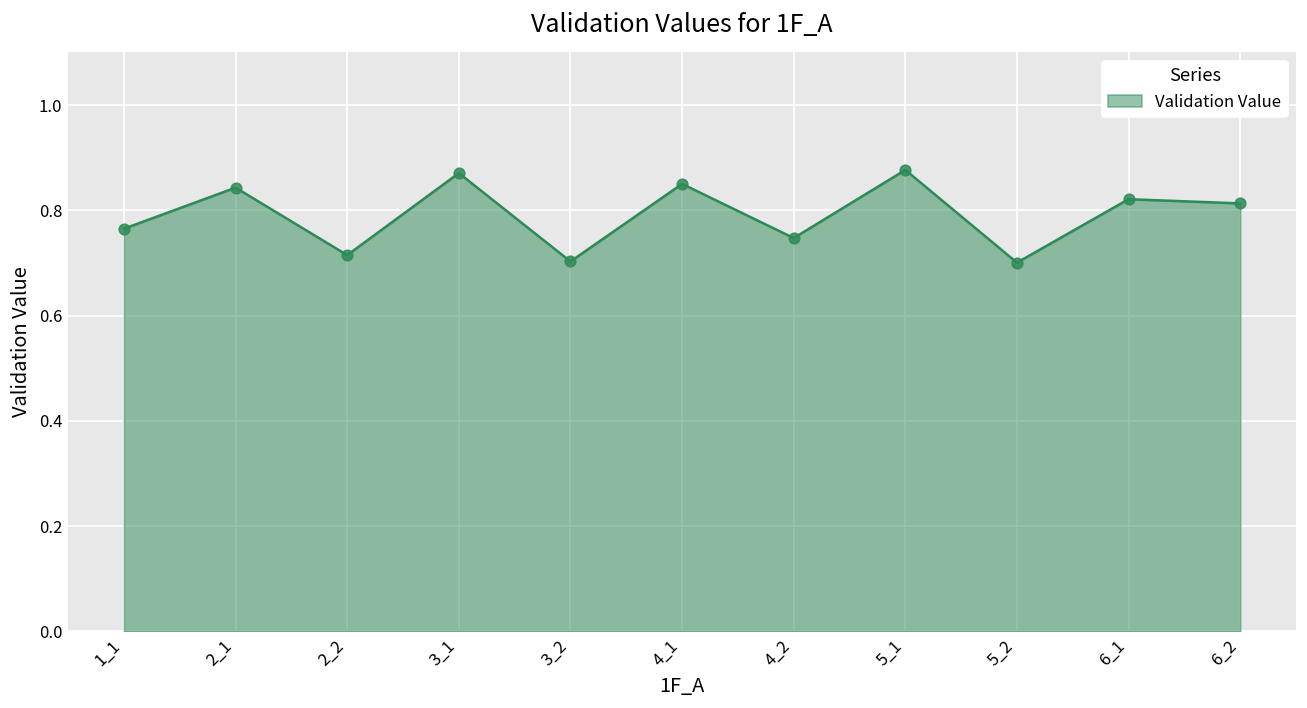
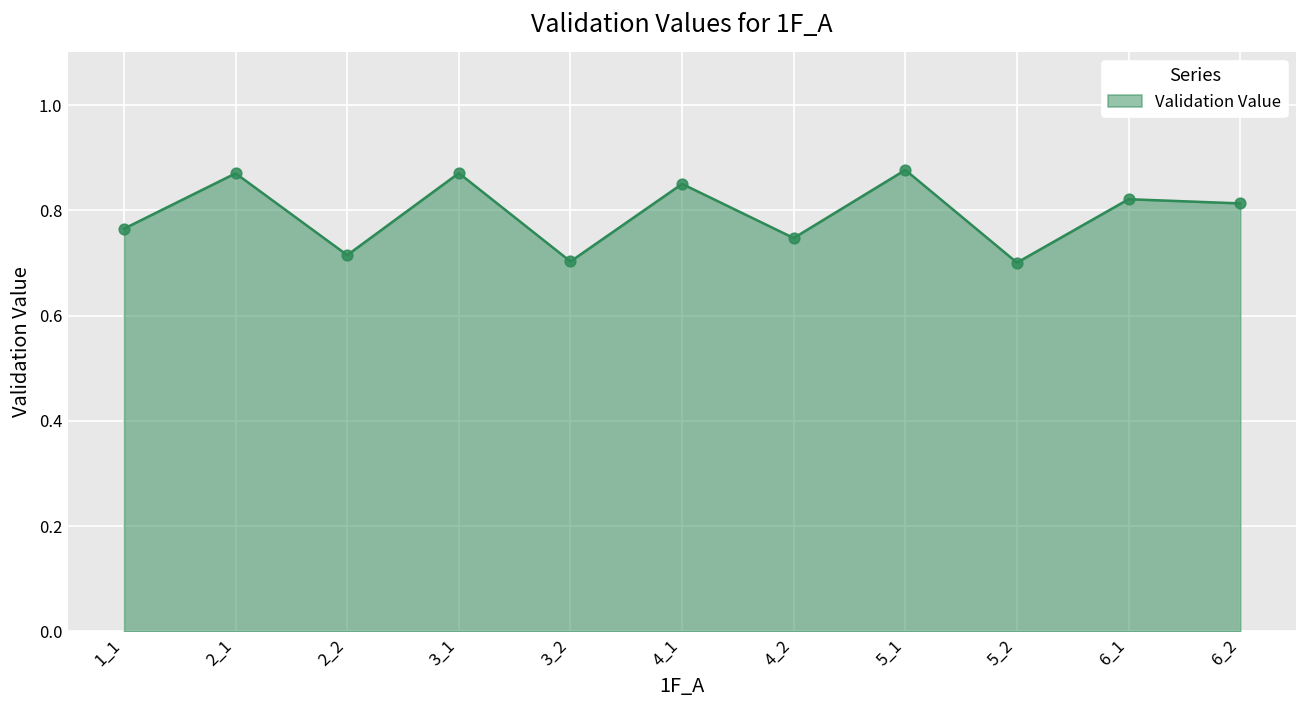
  {
    "1_1": 0.77,
-   "2_1": 0.84,
+   "2_1": 0.87,
    "2_2": 0.71,
    "3_1": 0.87,
    "3_2": 0.70,
    "4_1": 0.85,
    "4_2": 0.75,
    "5_1": 0.88,
    "5_2": 0.70,
    "6_1": 0.82,
    "6_2": 0.81
  }
